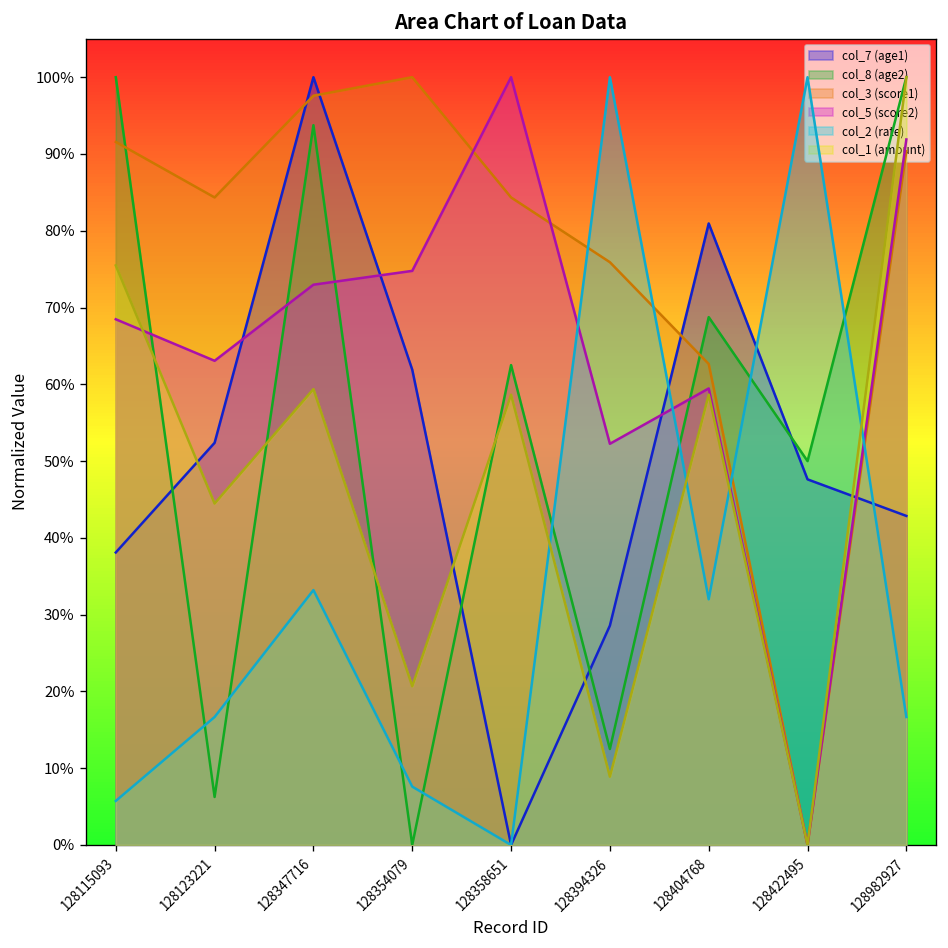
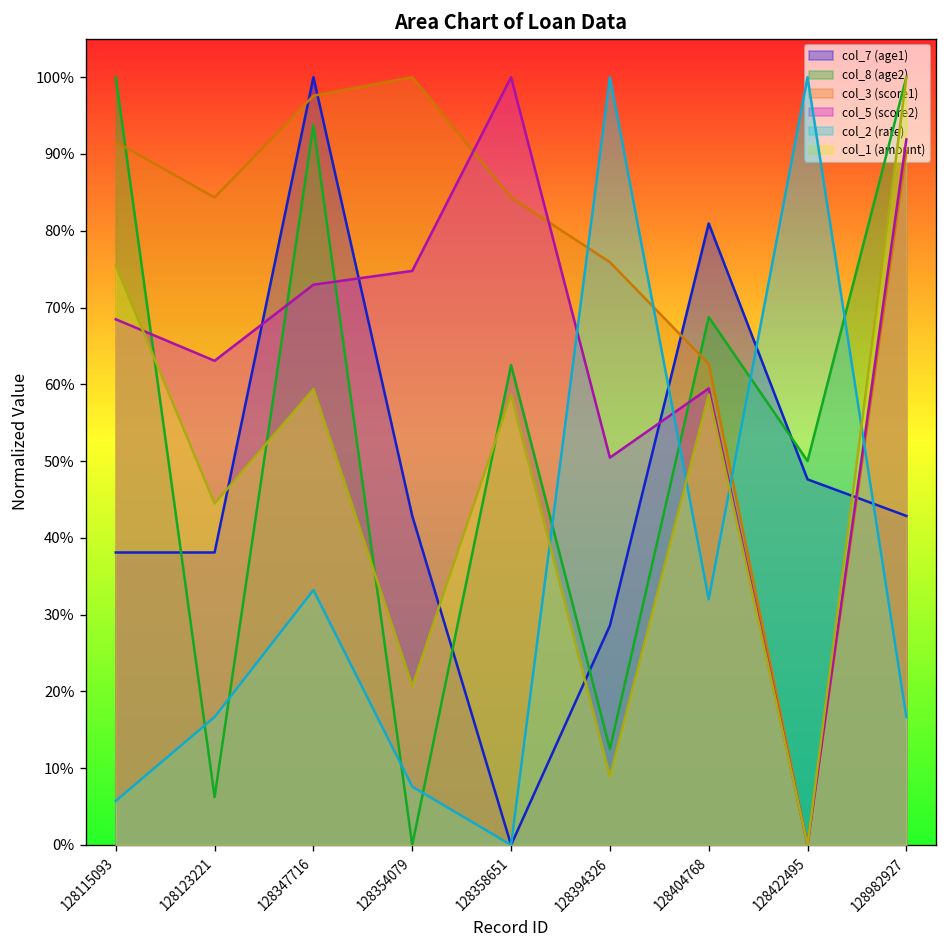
  {
    "col_7 (age1)": {
      "128115093": "38%",
-     "128123221": "52%",
+     "128123221": "38%",
      "128347716": "100%",
-     "128354079": "62%",
+     "128354079": "43%",
      "128394326": "29%",
      "128404768": "81%",
      "128422495": "48%",
      "128982927": "43%"
    },
    "col_8 (age2)": {
      "128115093": "100%",
      "128123221": "6%",
      "128347716": "94%",
      "128354079": "0%",
      "128358651": "62%",
      "128394326": "12%",
      "128404768": "69%",
      "128422495": "50%"
    },
    "col_5 (score2)": {
      "128115093": "68%",
      "128123221": "63%",
      "128347716": "73%",
      "128354079": "75%",
      "128358651": "100%",
-     "128394326": "52%",
+     "128394326": "50%",
      "128404768": "59%"
    },
    "col_2 (rate)": {
      "128115093": "6%",
      "128123221": "17%",
      "128347716": "33%",
      "128354079": "8%",
      "128394326": "100%",
      "128404768": "32%",
      "128982927": "17%"
    }
  }
